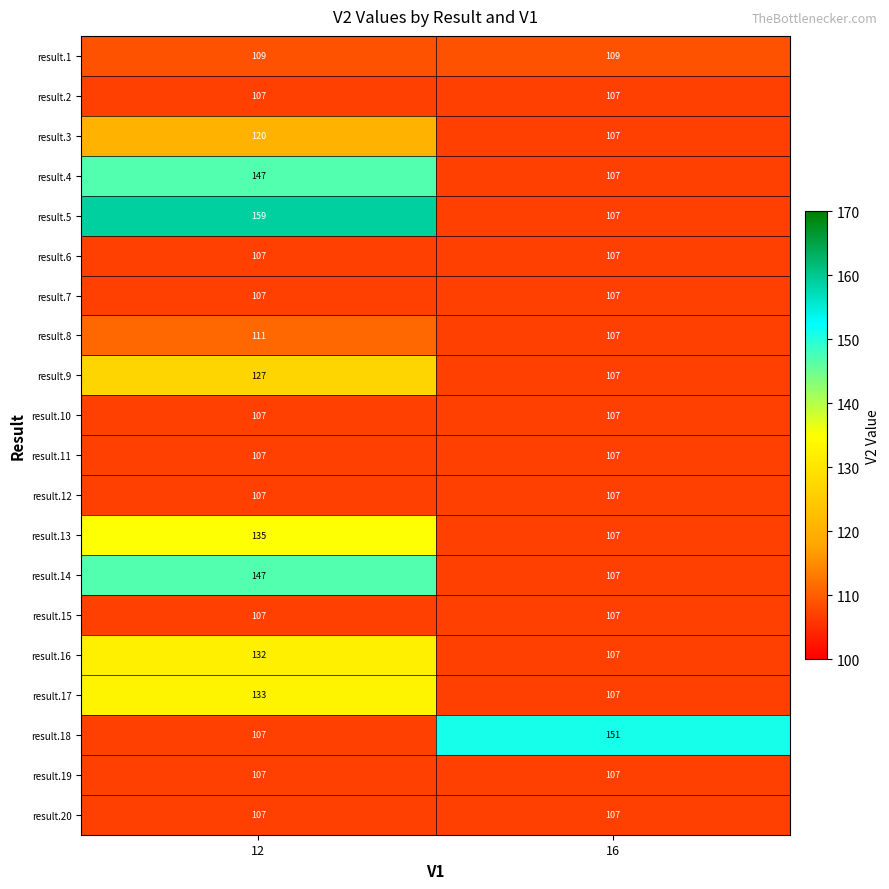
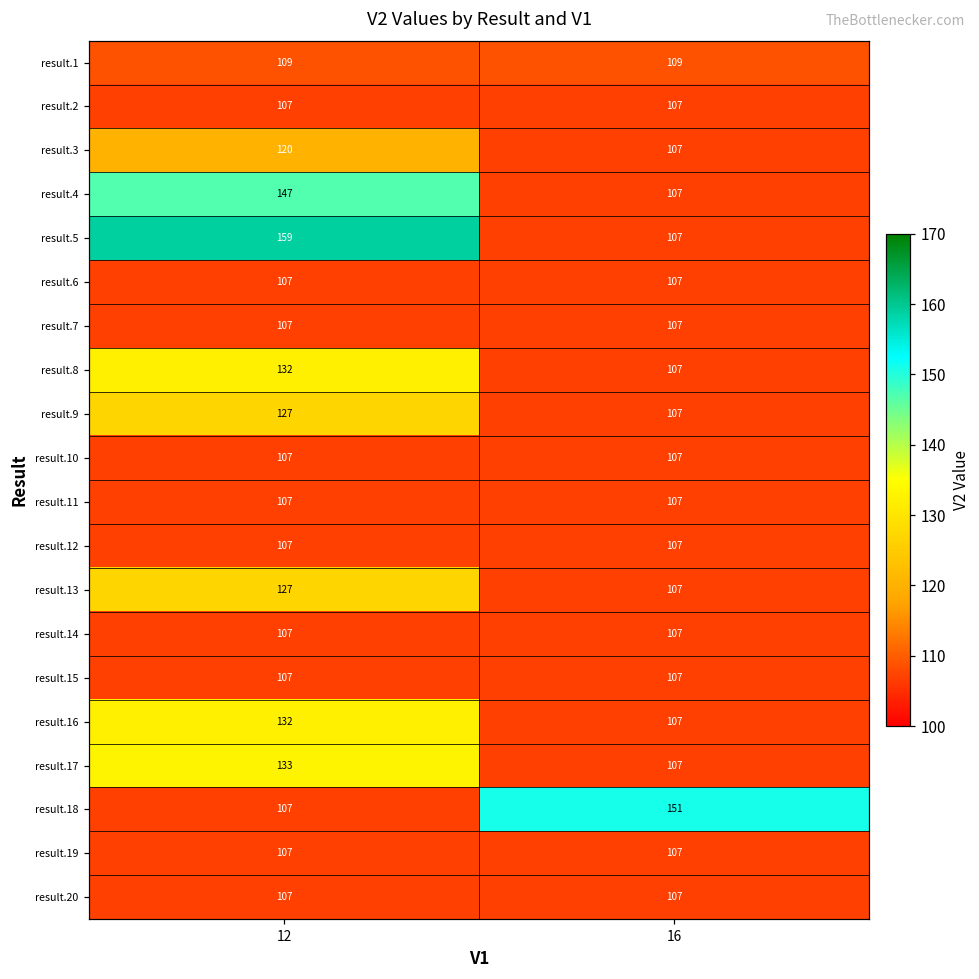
  {
    "result.1": {
      "12": 109,
      "16": 109
    },
    "result.2": {
      "12": 107,
      "16": 107
    },
    "result.3": {
      "12": 120,
      "16": 107
    },
    "result.4": {
      "12": 147,
      "16": 107
    },
    "result.5": {
      "12": 159,
      "16": 107
    },
    "result.6": {
      "12": 107,
      "16": 107
    },
    "result.7": {
      "12": 107,
      "16": 107
    },
    "result.8": {
-     "12": 111,
+     "12": 132,
      "16": 107
    },
    "result.9": {
      "12": 127,
      "16": 107
    },
    "result.10": {
      "12": 107,
      "16": 107
    },
    "result.11": {
      "12": 107,
      "16": 107
    },
    "result.12": {
      "12": 107,
      "16": 107
    },
    "result.13": {
-     "12": 135,
+     "12": 127,
      "16": 107
    },
    "result.14": {
-     "12": 147,
+     "12": 107,
      "16": 107
    },
    "result.15": {
      "12": 107,
      "16": 107
    },
    "result.16": {
      "12": 132,
      "16": 107
    },
    "result.17": {
      "12": 133,
      "16": 107
    },
    "result.18": {
      "12": 107,
      "16": 151
    },
    "result.19": {
      "12": 107,
      "16": 107
    },
    "result.20": {
      "12": 107,
      "16": 107
    }
  }
